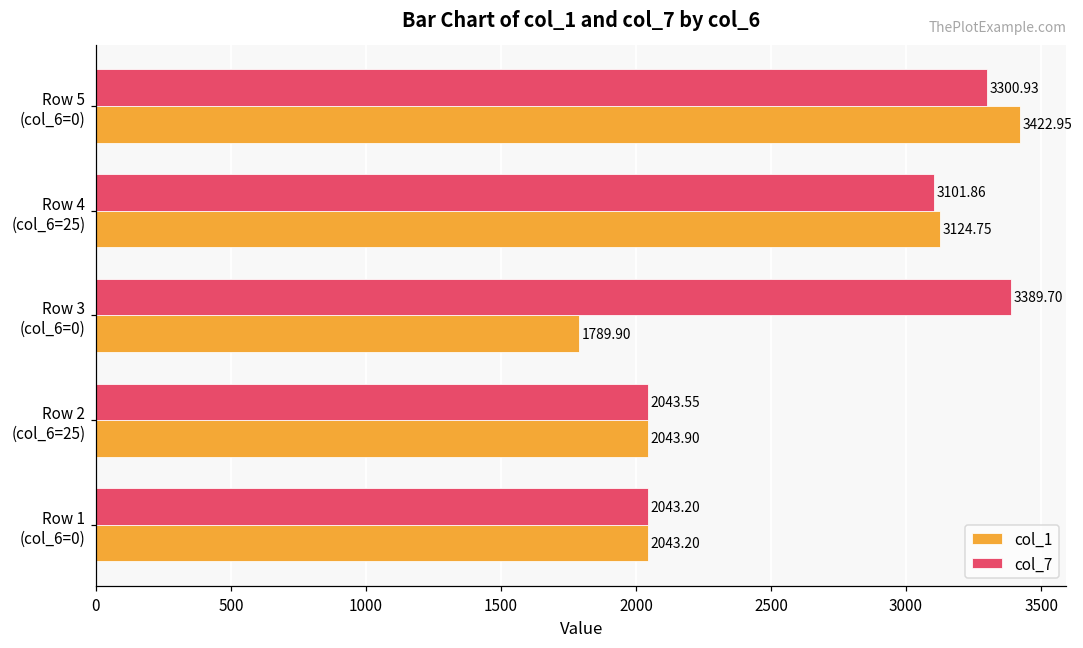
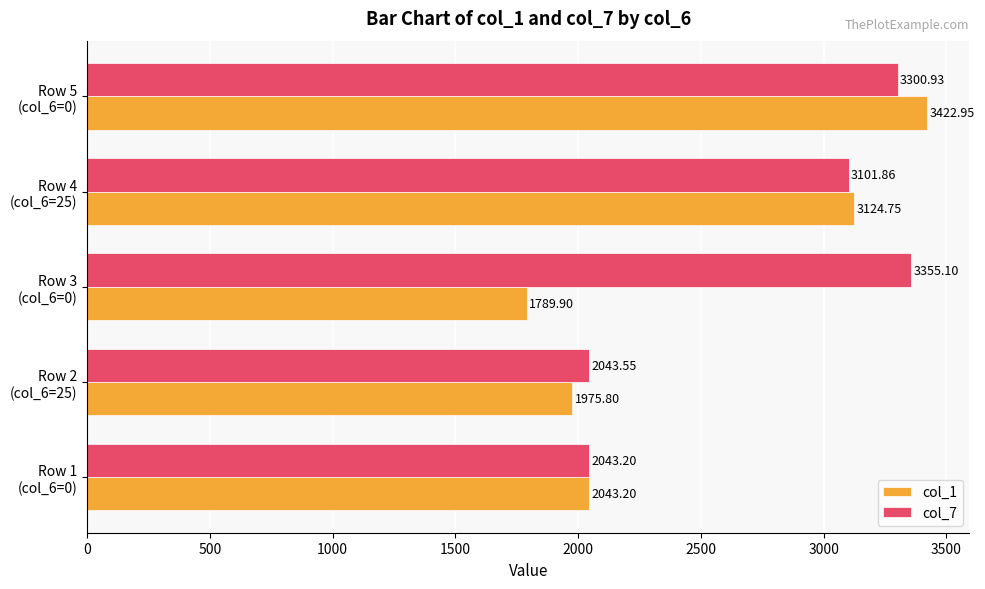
  {
    "col_1": {
      "Row 5 (col_6=0)": 3422.95,
      "Row 4 (col_6=25)": 3124.75,
      "Row 3 (col_6=0)": 1789.90,
-     "Row 2 (col_6=25)": 2043.90,
+     "Row 2 (col_6=25)": 1975.80,
      "Row 1 (col_6=0)": 2043.20
    },
    "col_7": {
      "Row 5 (col_6=0)": 3300.93,
      "Row 4 (col_6=25)": 3101.86,
-     "Row 3 (col_6=0)": 3389.70,
+     "Row 3 (col_6=0)": 3355.10,
      "Row 2 (col_6=25)": 2043.55,
      "Row 1 (col_6=0)": 2043.20
    }
  }
